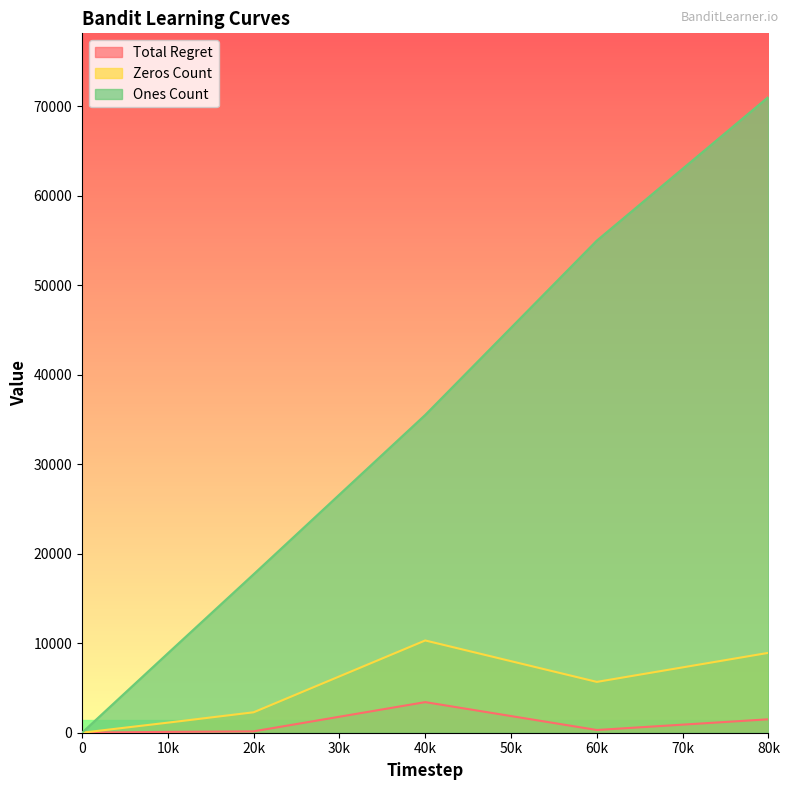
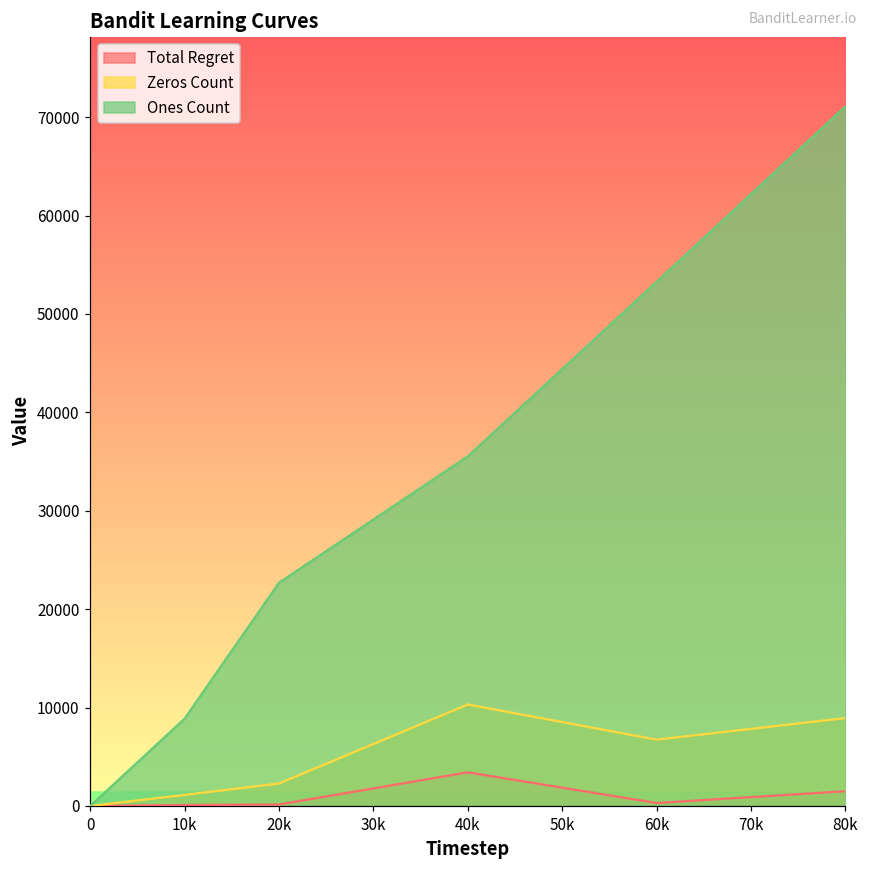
  {
    "Total Regret": {
      "40k": 3000,
      "80k": 2000
    },
    "Zeros Count": {
      "20k": 2000,
      "40k": 10000,
-     "60k": 6000,
+     "60k": 7000,
      "80k": 9000
    },
    "Ones Count": {
      "10k": 9000,
-     "20k": 18000,
+     "20k": 23000,
      "40k": 36000,
-     "60k": 55000,
+     "60k": 53000,
      "80k": 71000
    }
  }
